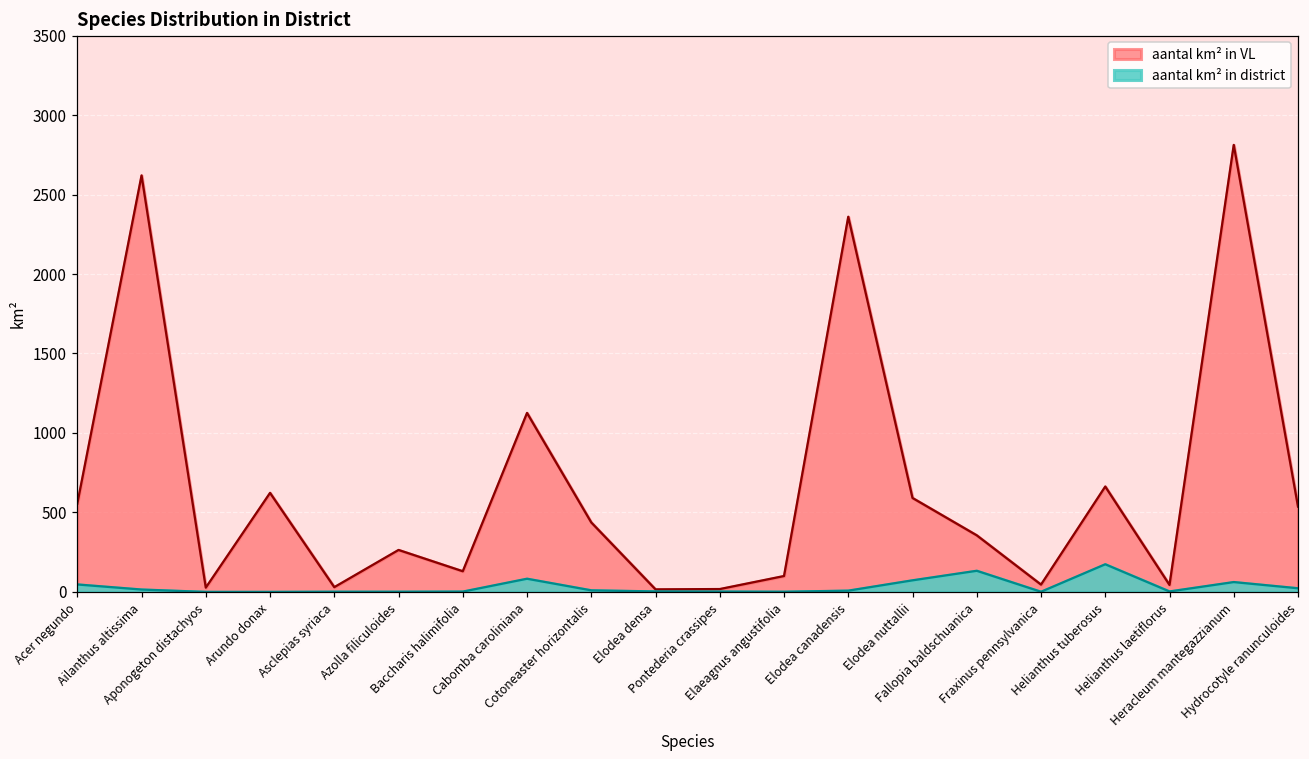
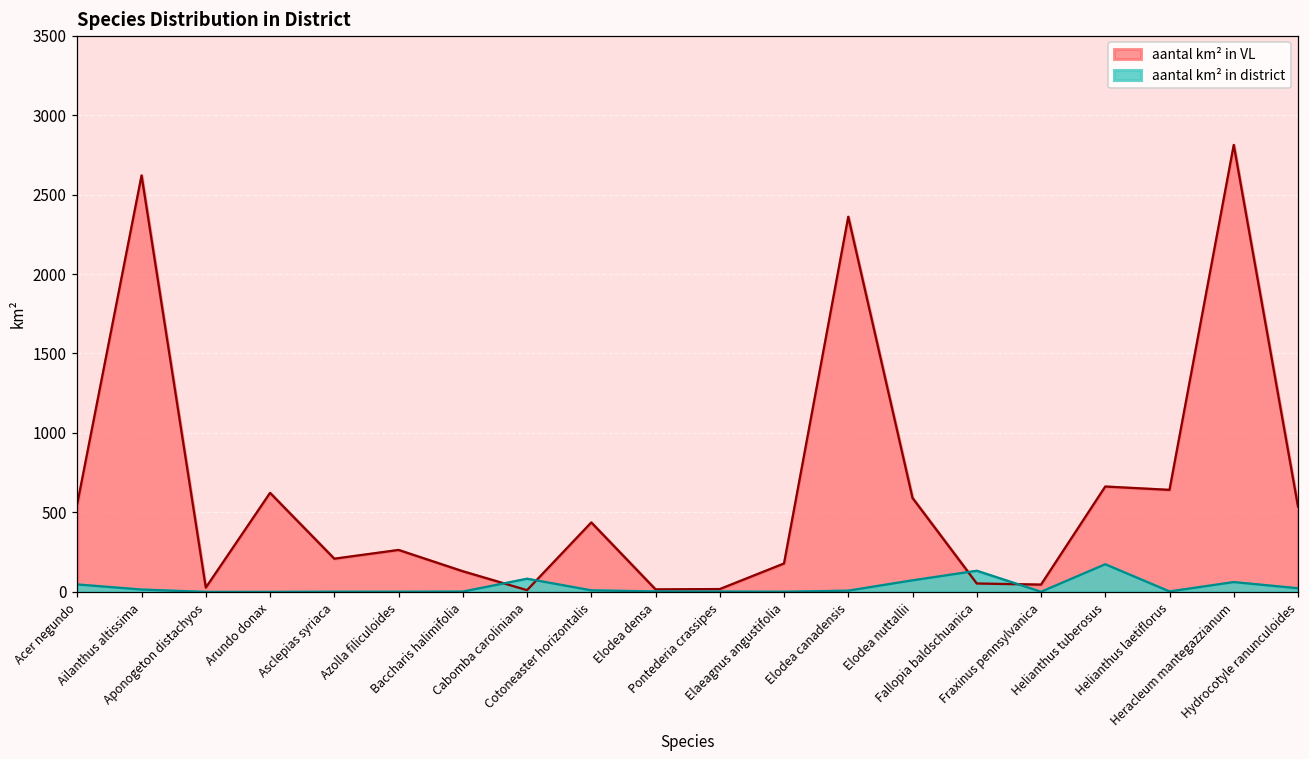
  {
    "aantal km² in VL": {
      "Acer negundo": 560,
      "Ailanthus altissima": 2620,
      "Aponogeton distachyos": 30,
      "Arundo donax": 620,
-     "Asclepias syriaca": 30,
+     "Asclepias syriaca": 210,
      "Azolla filiculoides": 260,
      "Baccharis halimifolia": 130,
-     "Cabomba caroliniana": 1130,
+     "Cabomba caroliniana": 10,
      "Cotoneaster horizontalis": 440,
-     "Elaeagnus angustifolia": 100,
+     "Elaeagnus angustifolia": 180,
      "Elodea canadensis": 2360,
      "Elodea nuttallii": 590,
-     "Fallopia baldschuanica": 360,
+     "Fallopia baldschuanica": 50,
      "Fraxinus pennsylvanica": 50,
      "Helianthus tuberosus": 660,
-     "Helianthus laetiflorus": 40,
+     "Helianthus laetiflorus": 640,
      "Heracleum mantegazzianum": 2810,
      "Hydrocotyle ranunculoides": 540
    },
    "aantal km² in district": {
      "Acer negundo": 50,
      "Ailanthus altissima": 20,
      "Aponogeton distachyos": 0,
      "Arundo donax": 0,
      "Asclepias syriaca": 0,
      "Azolla filiculoides": 0,
      "Baccharis halimifolia": 0,
      "Cabomba caroliniana": 80,
      "Cotoneaster horizontalis": 10,
      "Elaeagnus angustifolia": 0,
      "Elodea canadensis": 10,
      "Elodea nuttallii": 70,
      "Fallopia baldschuanica": 130,
      "Fraxinus pennsylvanica": 0,
      "Helianthus tuberosus": 170,
      "Helianthus laetiflorus": 0,
      "Heracleum mantegazzianum": 60,
      "Hydrocotyle ranunculoides": 20
    }
  }
